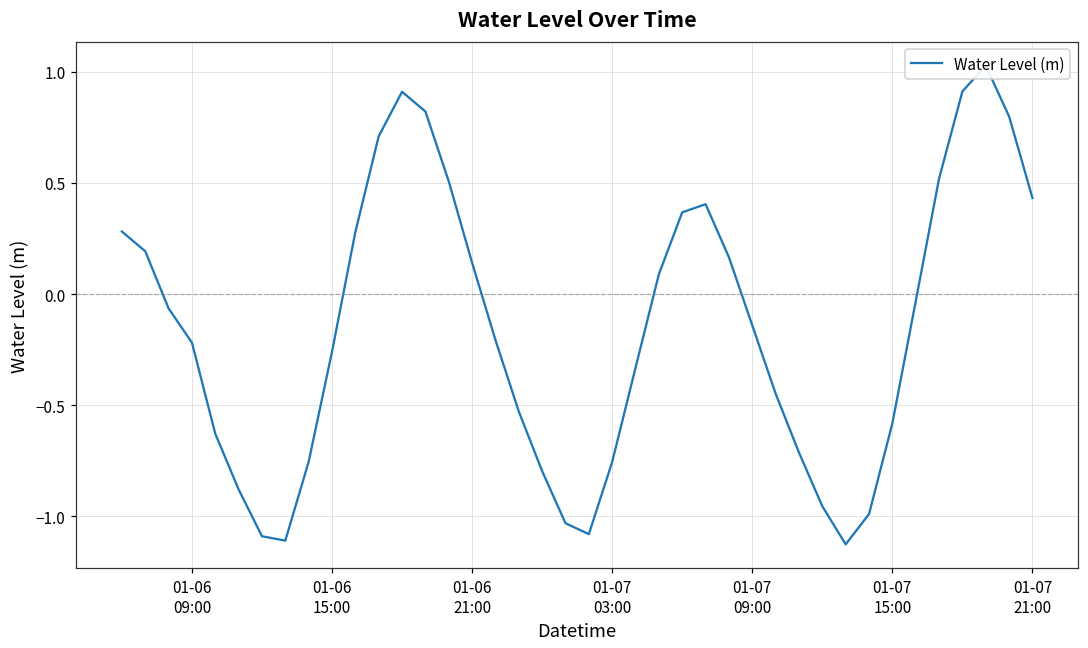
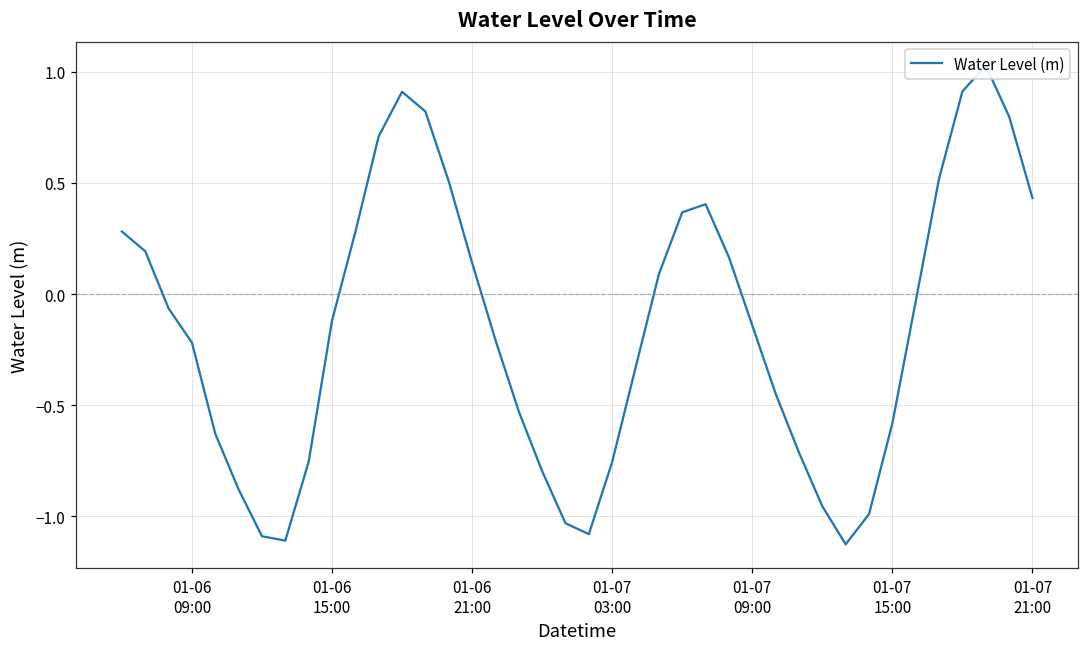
  {
    "01-06 09:00": -0.22,
-   "01-06 15:00": -0.26,
+   "01-06 15:00": -0.12,
    "01-06 21:00": 0.14,
    "01-07 03:00": -0.75,
    "01-07 09:00": -0.14,
    "01-07 15:00": -0.58,
    "01-07 21:00": 0.43
  }
